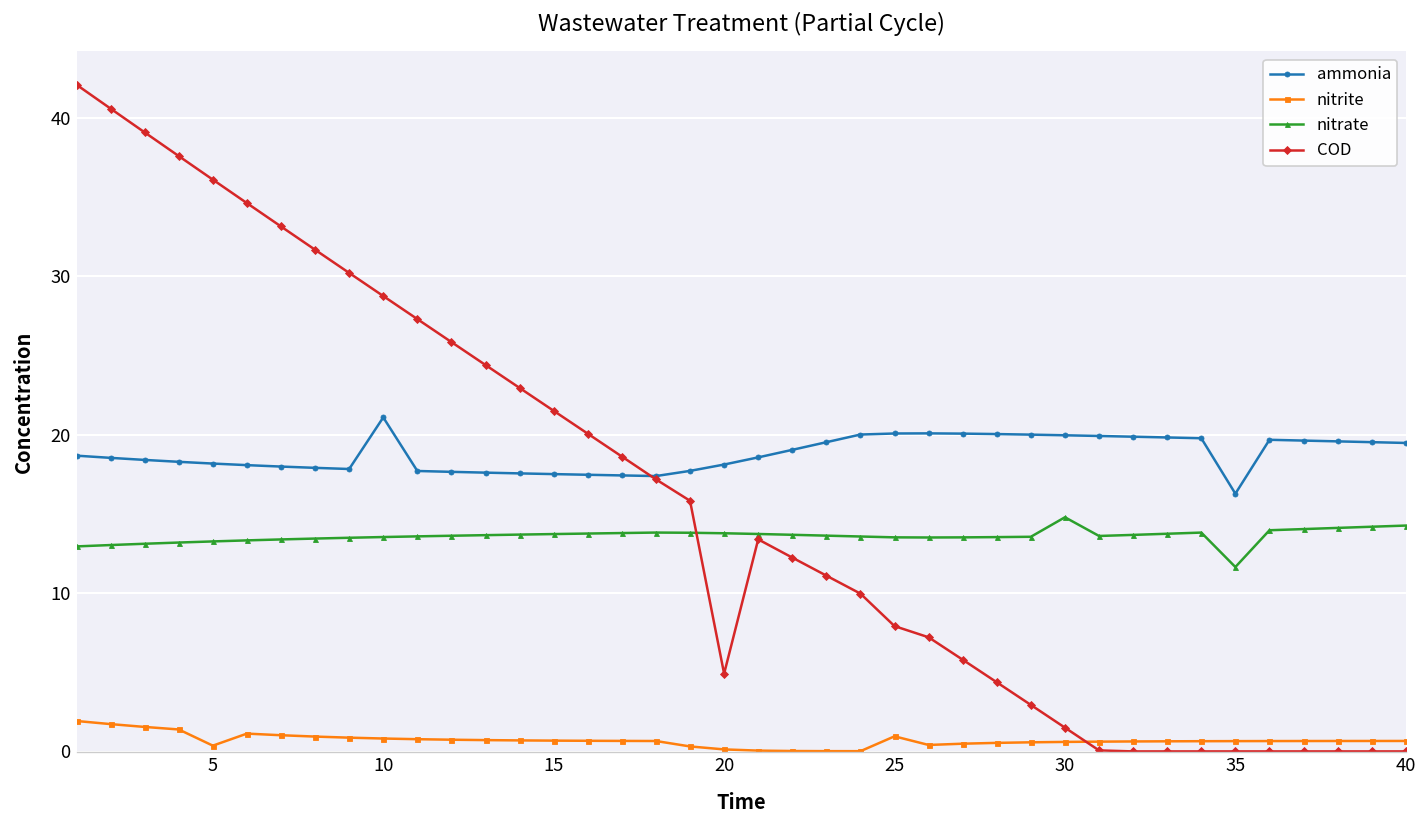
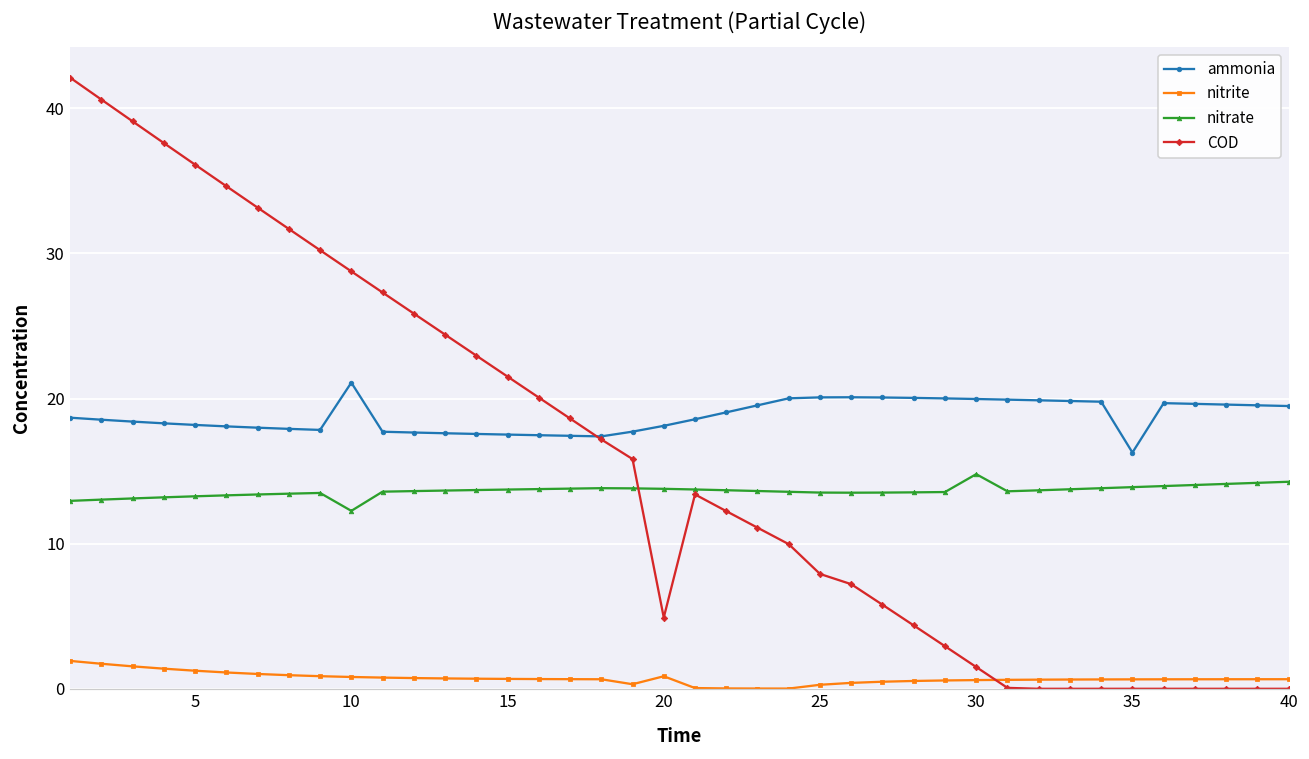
  {
    "ammonia": {
      "5": 18.2,
      "10": 21.1,
      "15": 17.5,
      "20": 18.1,
      "25": 20.1,
      "30": 20.0,
      "35": 16.3,
      "40": 19.5
    },
    "nitrite": {
-     "5": 0.4,
+     "5": 1.3,
      "10": 0.8,
      "15": 0.7,
-     "20": 0.1,
-     "25": 1.0,
+     "20": 0.9,
+     "25": 0.3,
      "30": 0.6,
      "35": 0.7,
      "40": 0.7
    },
    "nitrate": {
      "5": 13.3,
-     "10": 13.5,
+     "10": 12.3,
      "15": 13.7,
      "20": 13.8,
      "25": 13.5,
      "30": 14.8,
-     "35": 11.6,
+     "35": 13.9,
      "40": 14.3
    },
    "COD": {
      "5": 36.1,
      "10": 28.8,
      "15": 21.5,
      "20": 4.9,
      "25": 7.9,
      "30": 1.5,
      "35": 0.0,
      "40": 0.0
    }
  }
